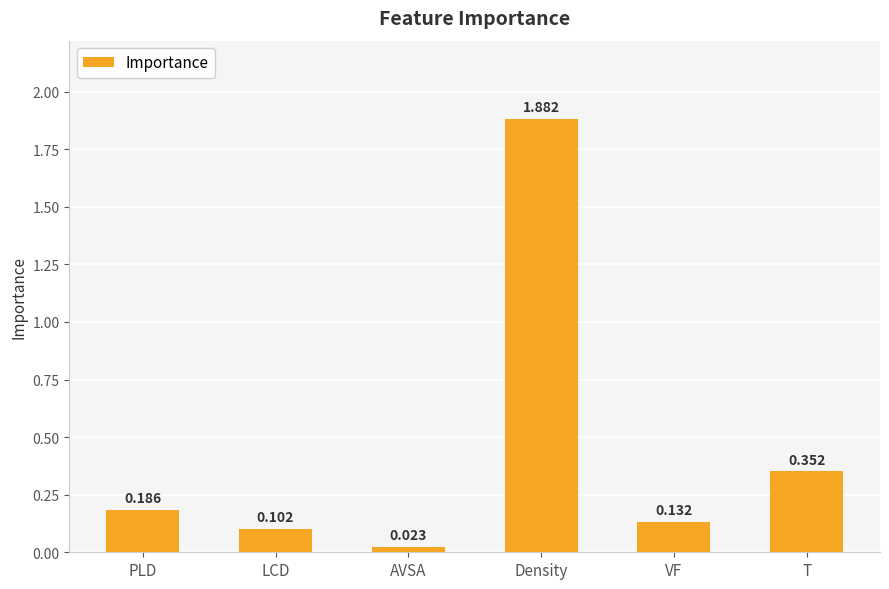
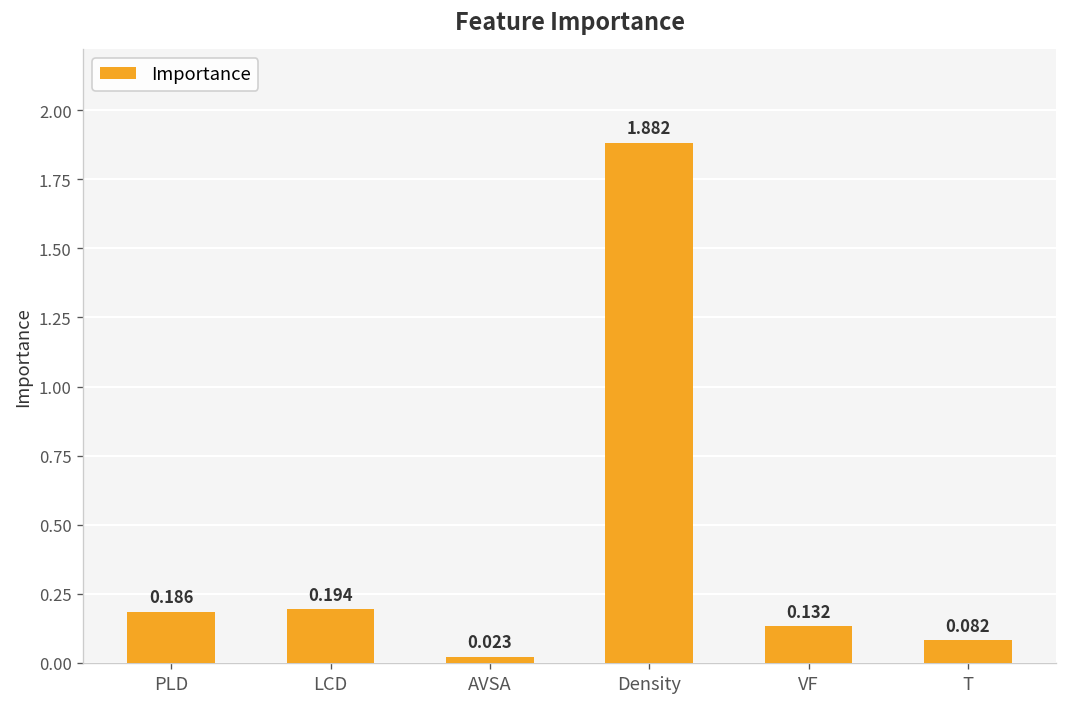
  {
    "PLD": 0.186,
-   "LCD": 0.102,
+   "LCD": 0.194,
    "AVSA": 0.023,
    "Density": 1.882,
    "VF": 0.132,
-   "T": 0.352
+   "T": 0.082
  }
